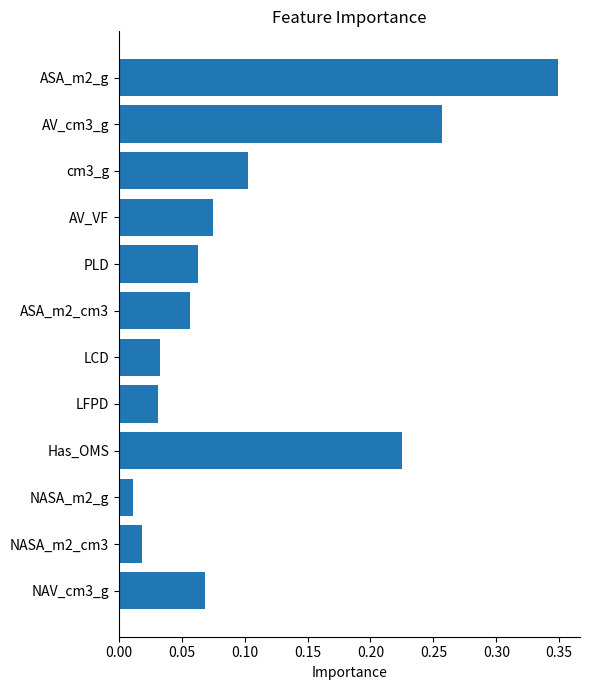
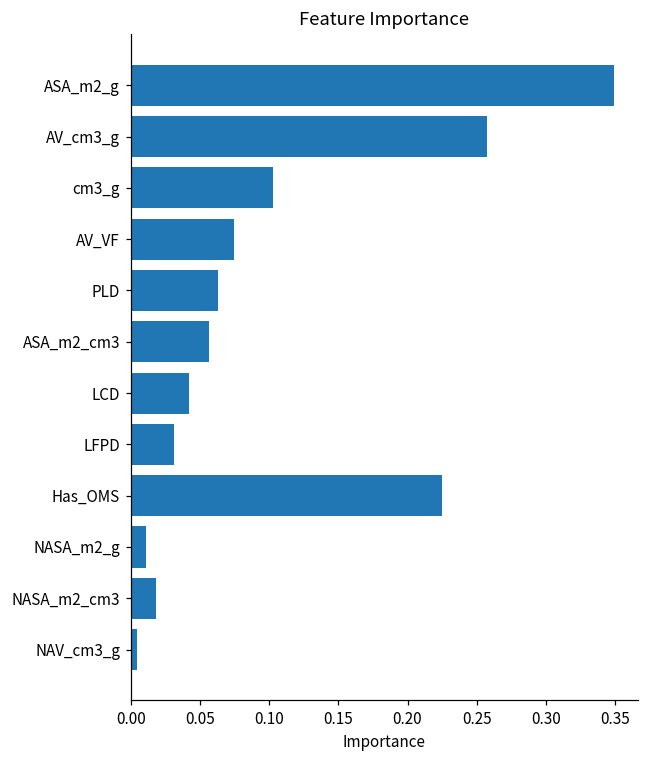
  {
    "ASA_m2_g": 0.349,
    "AV_cm3_g": 0.257,
    "cm3_g": 0.103,
    "AV_VF": 0.075,
    "PLD": 0.063,
    "ASA_m2_cm3": 0.056,
-   "LCD": 0.032,
+   "LCD": 0.042,
    "LFPD": 0.031,
    "Has_OMS": 0.225,
    "NASA_m2_g": 0.011,
    "NASA_m2_cm3": 0.018,
-   "NAV_cm3_g": 0.068
+   "NAV_cm3_g": 0.005
  }
